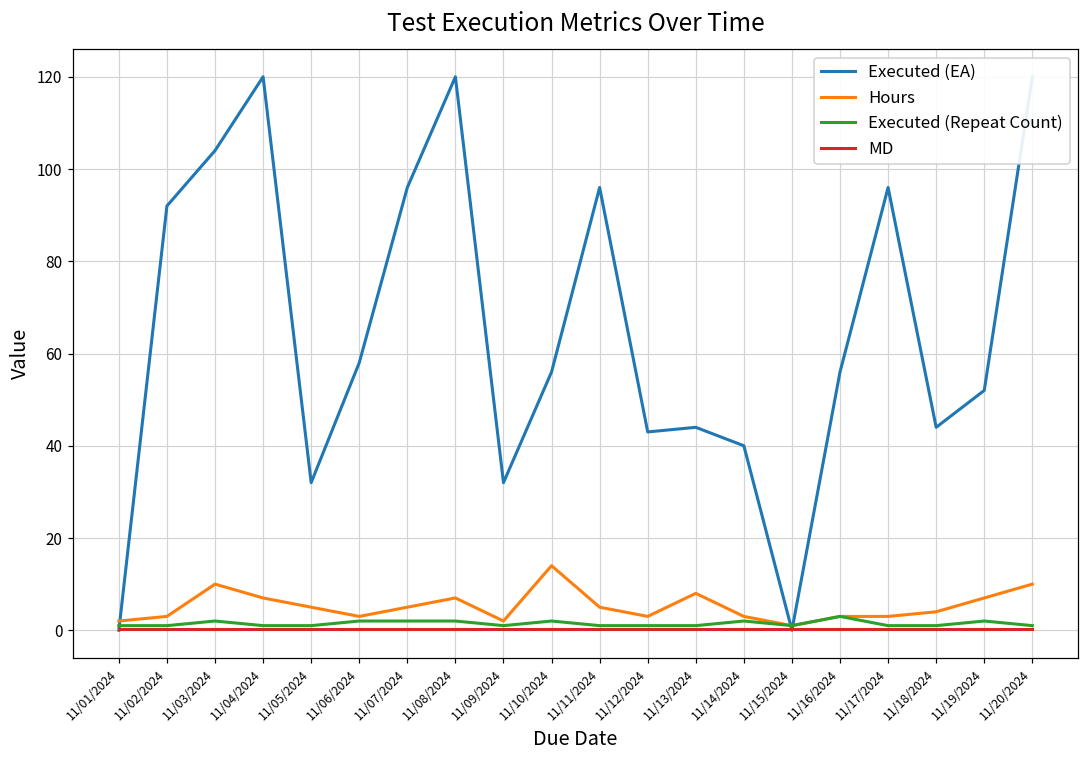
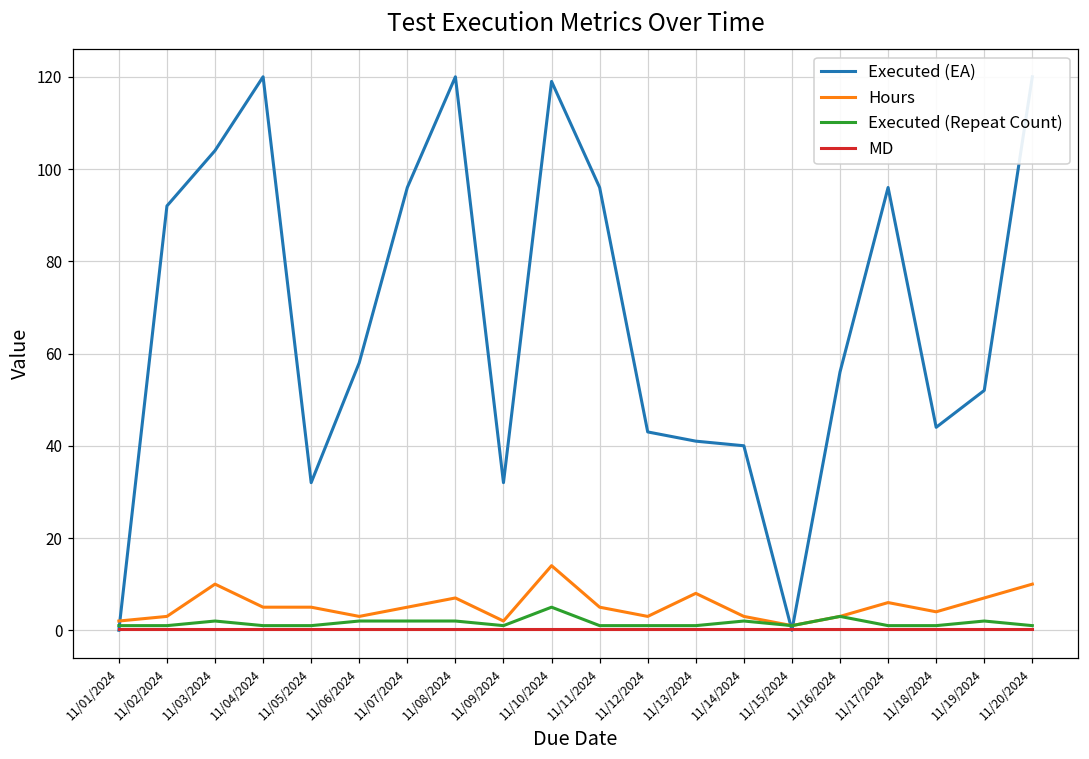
  {
    "Executed (EA)": {
      "11/02/2024": 92,
      "11/03/2024": 104,
      "11/04/2024": 120,
      "11/05/2024": 32,
      "11/06/2024": 58,
      "11/07/2024": 96,
      "11/08/2024": 120,
      "11/09/2024": 32,
-     "11/10/2024": 56,
+     "11/10/2024": 119,
      "11/11/2024": 96,
      "11/12/2024": 43,
-     "11/13/2024": 44,
+     "11/13/2024": 41,
      "11/14/2024": 40,
      "11/16/2024": 56,
      "11/17/2024": 96,
      "11/18/2024": 44,
      "11/19/2024": 52
    },
    "Hours": {
      "11/01/2024": 2,
      "11/02/2024": 3,
      "11/03/2024": 10,
-     "11/04/2024": 7,
+     "11/04/2024": 5,
      "11/05/2024": 5,
      "11/06/2024": 3,
      "11/07/2024": 5,
      "11/08/2024": 7,
      "11/09/2024": 2,
      "11/10/2024": 14,
      "11/11/2024": 5,
      "11/12/2024": 3,
      "11/13/2024": 8,
      "11/14/2024": 3,
-     "11/17/2024": 3,
+     "11/17/2024": 6,
      "11/18/2024": 4,
      "11/19/2024": 7,
      "11/20/2024": 10
    },
    "Executed (Repeat Count)": {
      "11/01/2024": 1,
      "11/02/2024": 1,
      "11/03/2024": 2,
      "11/04/2024": 1,
      "11/05/2024": 1,
      "11/06/2024": 2,
      "11/07/2024": 2,
      "11/08/2024": 2,
      "11/09/2024": 1,
-     "11/10/2024": 2,
+     "11/10/2024": 5,
      "11/11/2024": 1,
      "11/12/2024": 1,
      "11/13/2024": 1,
      "11/14/2024": 2,
      "11/17/2024": 1,
      "11/18/2024": 1,
      "11/19/2024": 2,
      "11/20/2024": 1
    },
    "MD": {
      "11/02/2024": 0,
      "11/03/2024": 0,
      "11/04/2024": 0,
      "11/05/2024": 0,
      "11/06/2024": 0,
      "11/07/2024": 0,
      "11/08/2024": 0,
      "11/09/2024": 0,
      "11/10/2024": 0,
      "11/11/2024": 0,
      "11/12/2024": 0,
      "11/13/2024": 0,
      "11/14/2024": 0,
      "11/16/2024": 0,
      "11/17/2024": 0,
      "11/18/2024": 0,
      "11/19/2024": 0,
      "11/20/2024": 0
    }
  }
